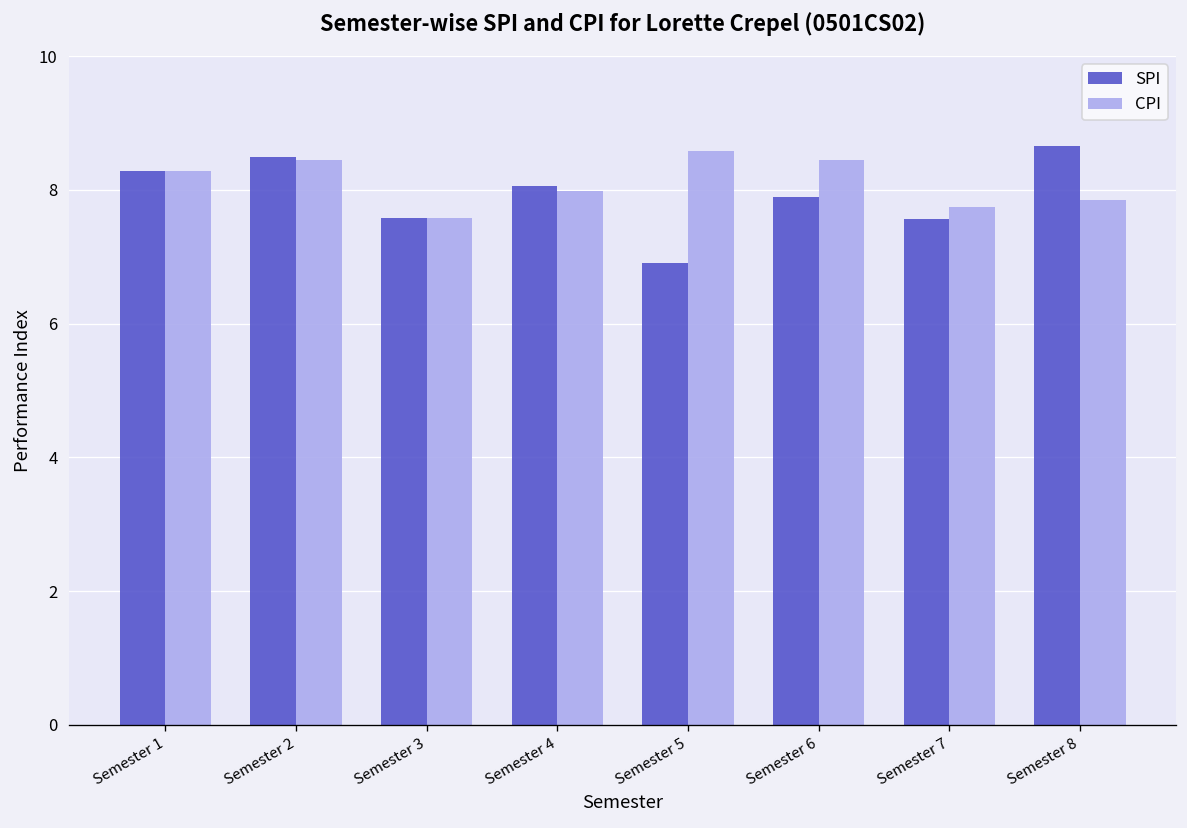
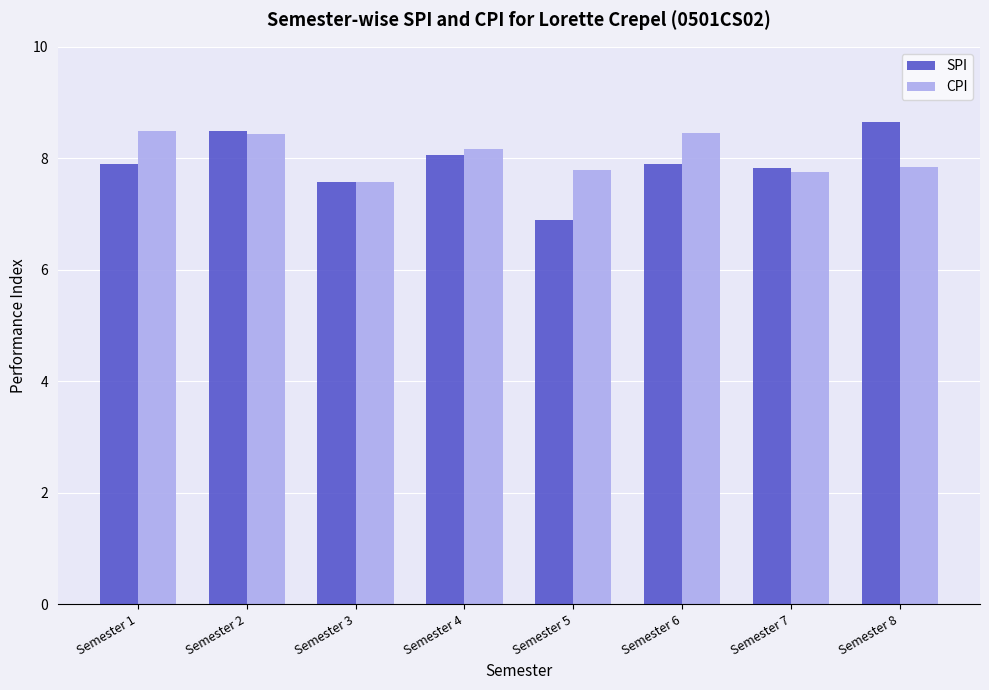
  {
    "SPI": {
-     "Semester 1": 8.3,
+     "Semester 1": 7.9,
      "Semester 2": 8.5,
      "Semester 3": 7.6,
      "Semester 4": 8.1,
      "Semester 5": 6.9,
      "Semester 6": 7.9,
-     "Semester 7": 7.6,
+     "Semester 7": 7.8,
      "Semester 8": 8.7
    },
    "CPI": {
-     "Semester 1": 8.3,
+     "Semester 1": 8.5,
      "Semester 2": 8.4,
      "Semester 3": 7.6,
-     "Semester 4": 8.0,
-     "Semester 5": 8.6,
+     "Semester 4": 8.2,
+     "Semester 5": 7.8,
      "Semester 6": 8.5,
      "Semester 7": 7.8,
      "Semester 8": 7.9
    }
  }
